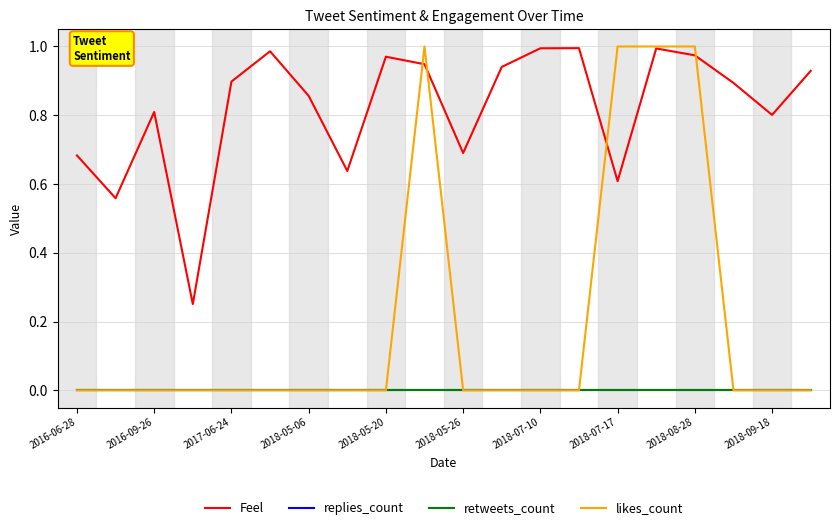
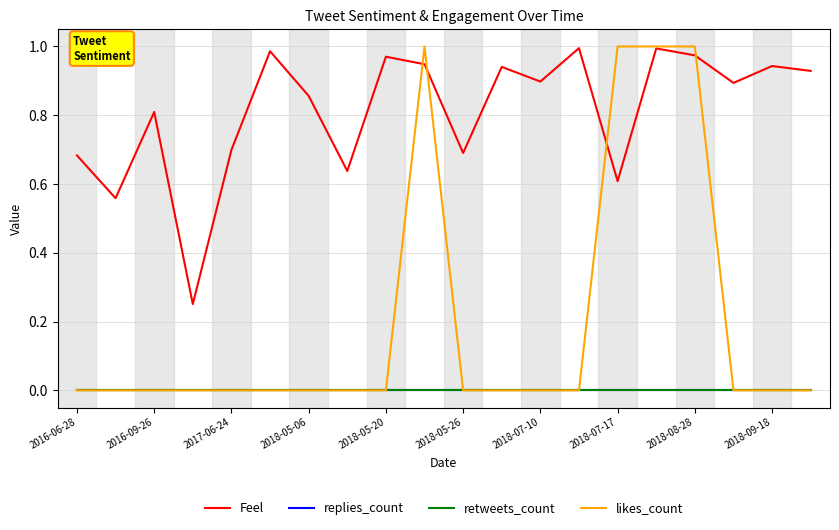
  {
    "Feel": {
      "2016-06-28": 0.68,
      "2016-09-26": 0.81,
-     "2017-06-24": 0.90,
+     "2017-06-24": 0.70,
      "2018-05-06": 0.86,
      "2018-05-26": 0.69,
-     "2018-07-10": 0.99,
+     "2018-07-10": 0.90,
      "2018-08-28": 0.97,
-     "2018-09-18": 0.80
+     "2018-09-18": 0.94
    },
    "retweets_count": {
      "2018-08-28": 0.00
    },
    "likes_count": {
      "2018-08-28": 1.00
    }
  }
